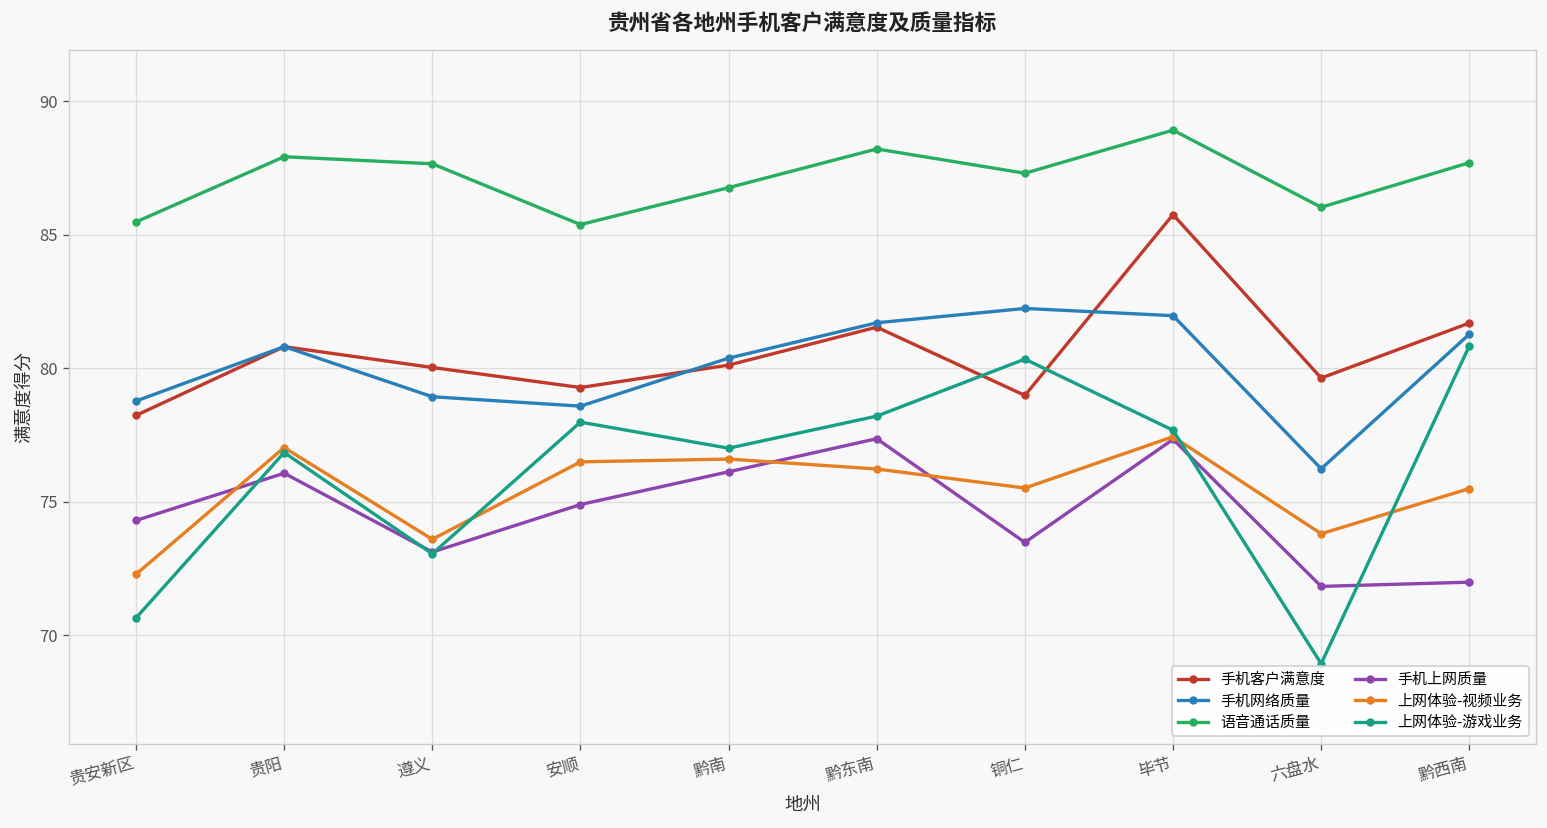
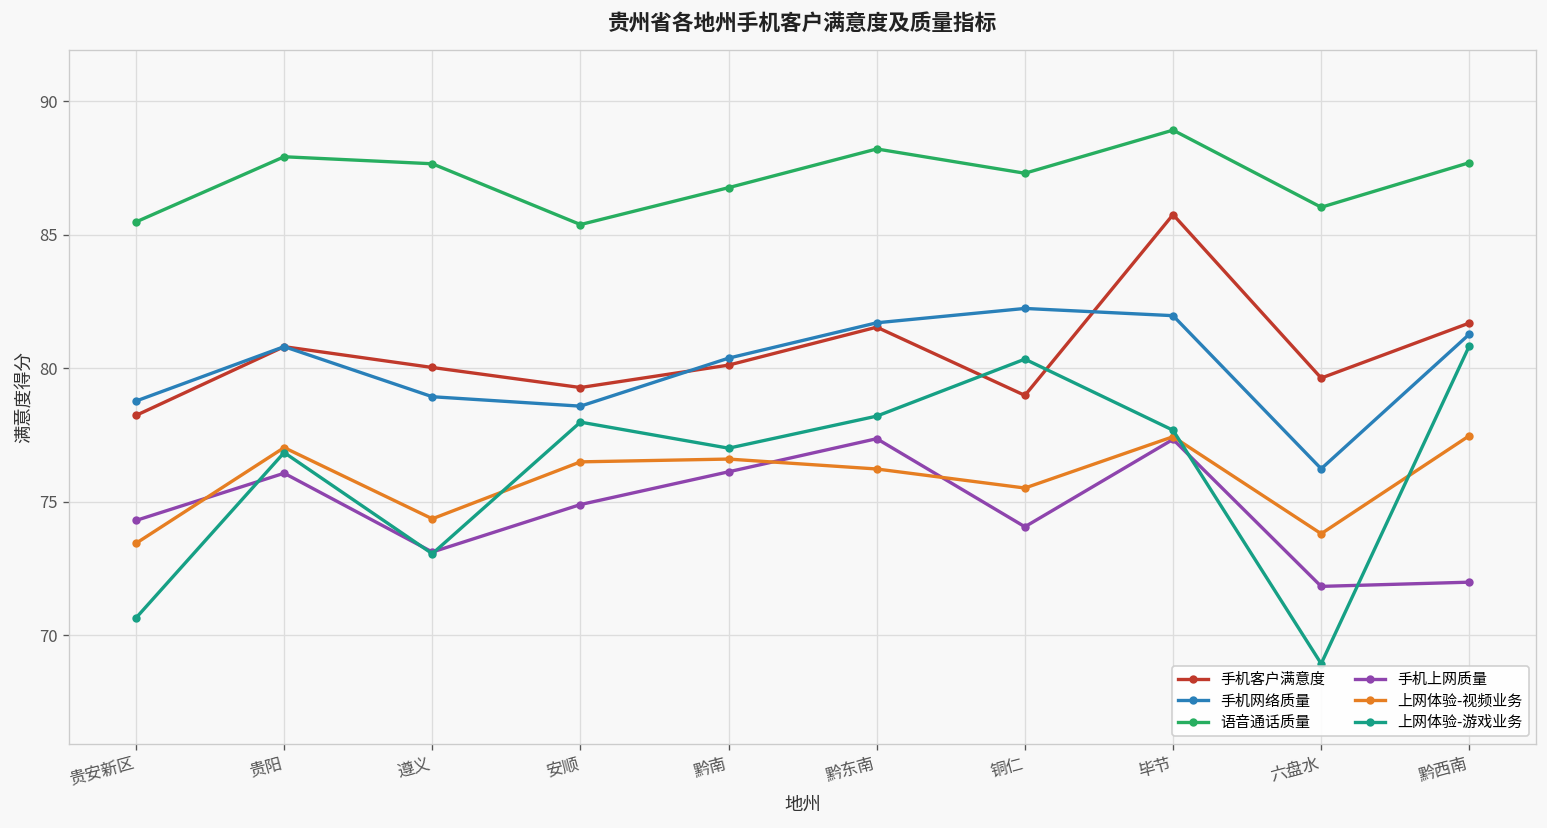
  {
    "手机客户满意度": {
      "贵安新区": 78.2,
      "遵义": 80.0,
      "安顺": 79.3,
      "黔南": 80.1,
      "黔东南": 81.5,
      "铜仁": 79.0,
      "毕节": 85.8,
      "六盘水": 79.6,
      "黔西南": 81.7
    },
    "手机网络质量": {
      "贵安新区": 78.8,
      "遵义": 78.9,
      "安顺": 78.6,
      "黔南": 80.4,
      "黔东南": 81.7,
      "铜仁": 82.2,
      "毕节": 82.0,
      "六盘水": 76.2,
      "黔西南": 81.3
    },
    "手机上网质量": {
      "贵安新区": 74.3,
      "贵阳": 76.1,
      "安顺": 74.9,
      "黔南": 76.1,
      "黔东南": 77.4,
-     "铜仁": 73.5,
+     "铜仁": 74.1,
      "六盘水": 71.8,
      "黔西南": 72.0
    },
    "上网体验-视频业务": {
-     "贵安新区": 72.3,
+     "贵安新区": 73.4,
      "贵阳": 77.0,
-     "遵义": 73.6,
+     "遵义": 74.4,
      "安顺": 76.5,
      "黔南": 76.6,
      "黔东南": 76.2,
      "铜仁": 75.5,
      "六盘水": 73.8,
-     "黔西南": 75.5
+     "黔西南": 77.5
    }
  }
